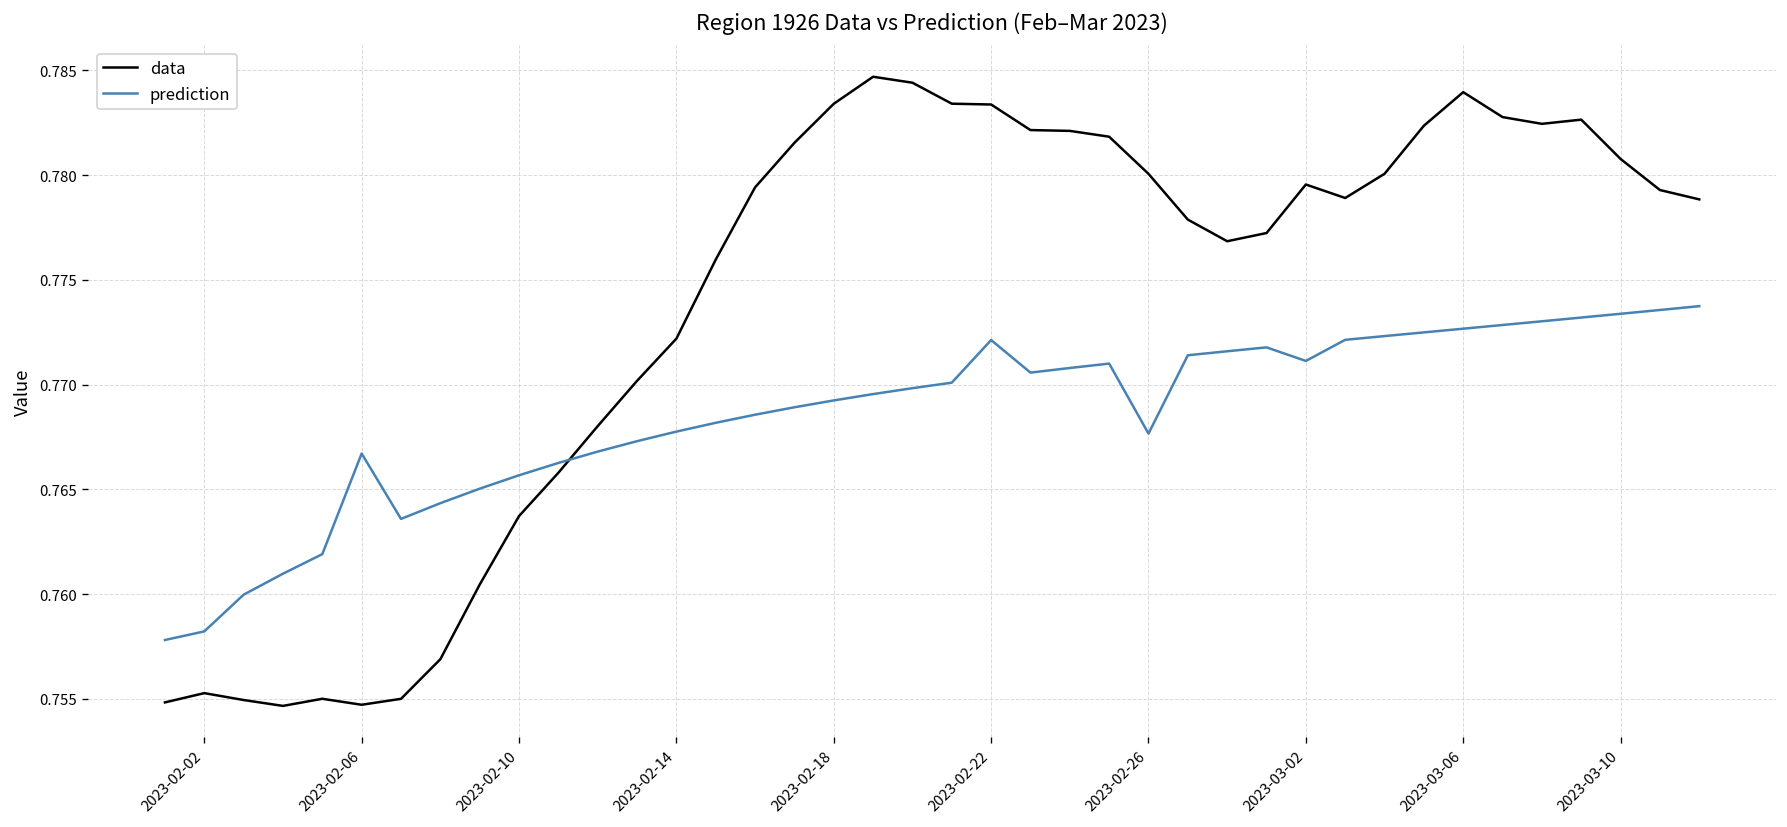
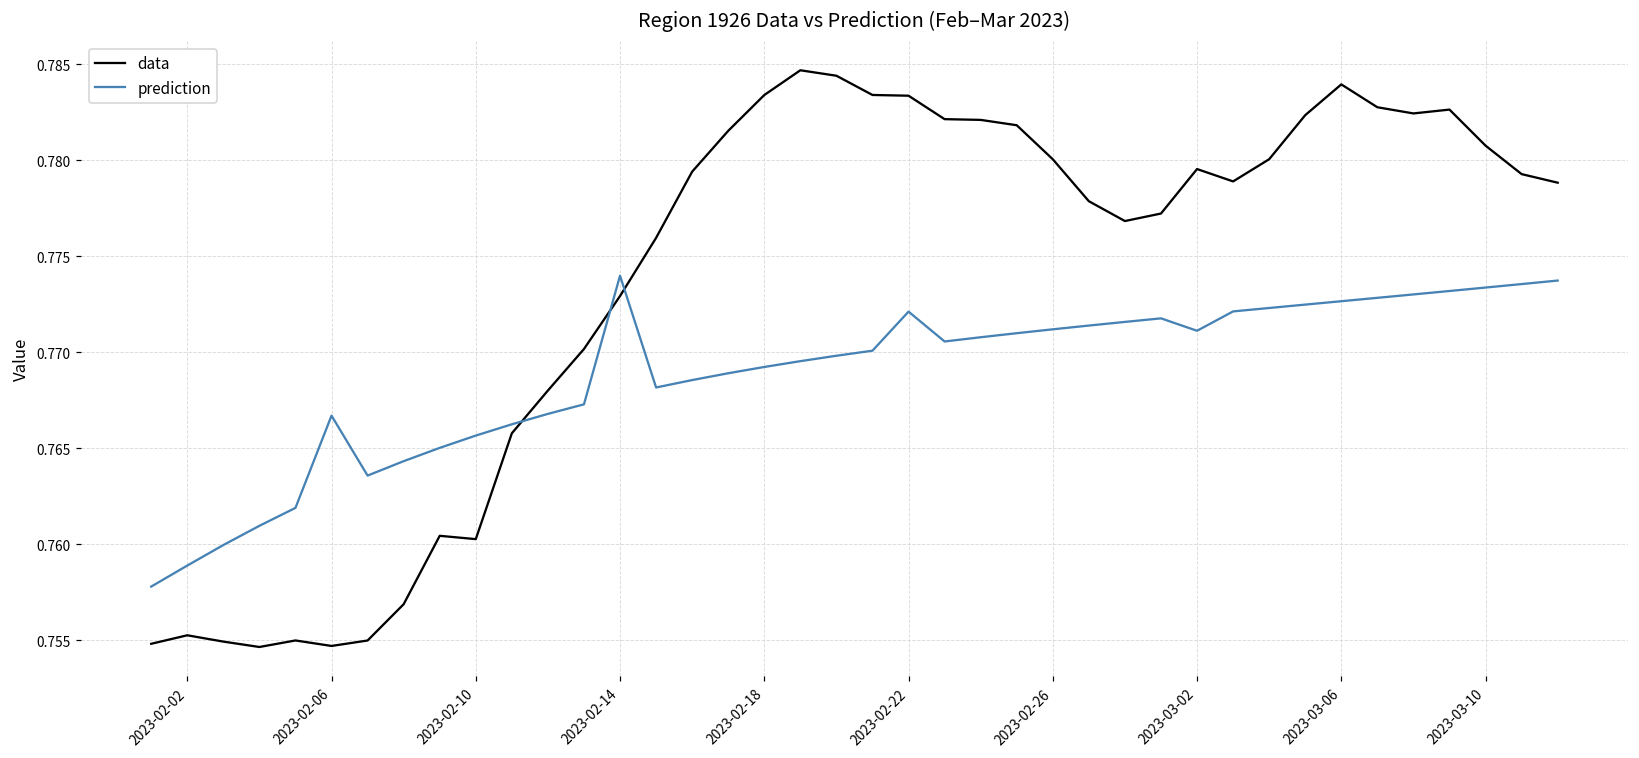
  {
    "data": {
      "2023-02-02": 0.7553,
      "2023-02-06": 0.7547,
-     "2023-02-10": 0.7637,
-     "2023-02-14": 0.7722,
+     "2023-02-10": 0.7603,
+     "2023-02-14": 0.7729,
      "2023-02-18": 0.7834,
      "2023-02-22": 0.7834,
      "2023-02-26": 0.7801,
      "2023-03-02": 0.7796,
      "2023-03-06": 0.7840,
      "2023-03-10": 0.7808
    },
    "prediction": {
-     "2023-02-02": 0.7582,
+     "2023-02-02": 0.7589,
      "2023-02-06": 0.7667,
      "2023-02-10": 0.7657,
-     "2023-02-14": 0.7678,
+     "2023-02-14": 0.7740,
      "2023-02-18": 0.7692,
      "2023-02-22": 0.7721,
-     "2023-02-26": 0.7677,
+     "2023-02-26": 0.7712,
      "2023-03-02": 0.7711,
      "2023-03-06": 0.7727,
      "2023-03-10": 0.7734
    }
  }
